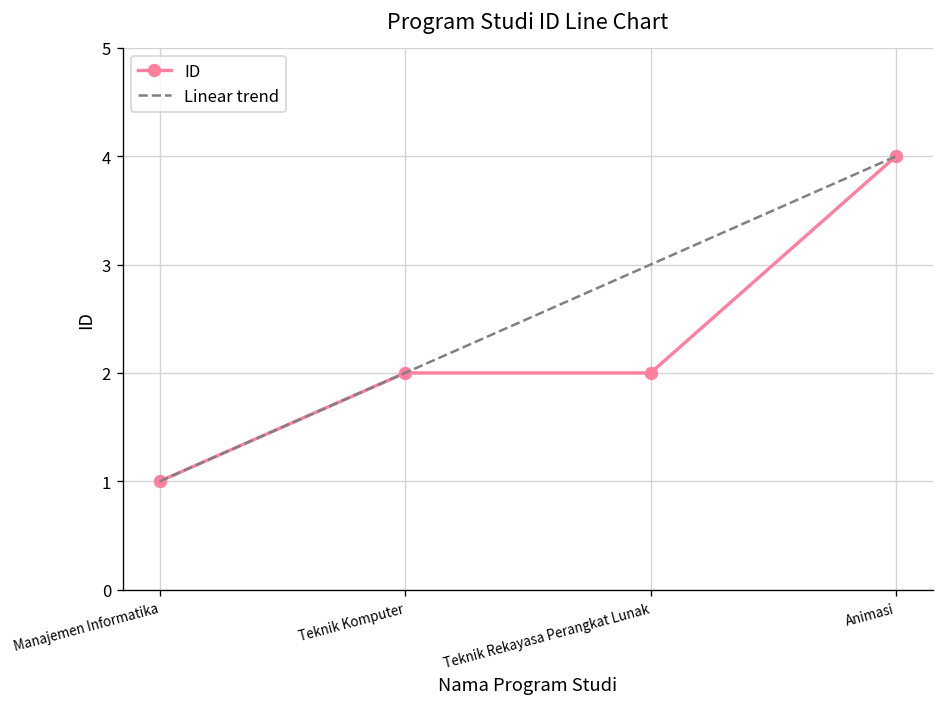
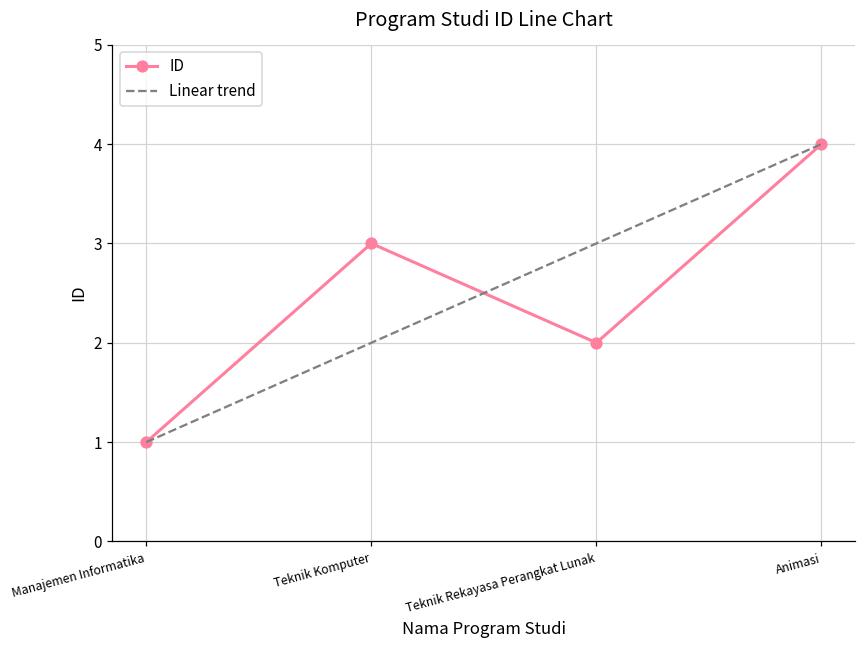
  {
    "ID": {
-     "Teknik Komputer": 2,
+     "Teknik Komputer": 3,
      "Teknik Rekayasa Perangkat Lunak": 2
    }
  }
